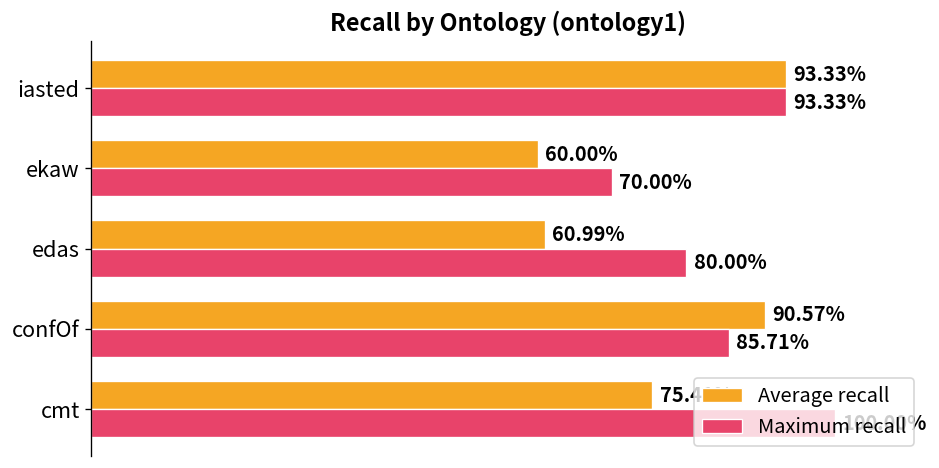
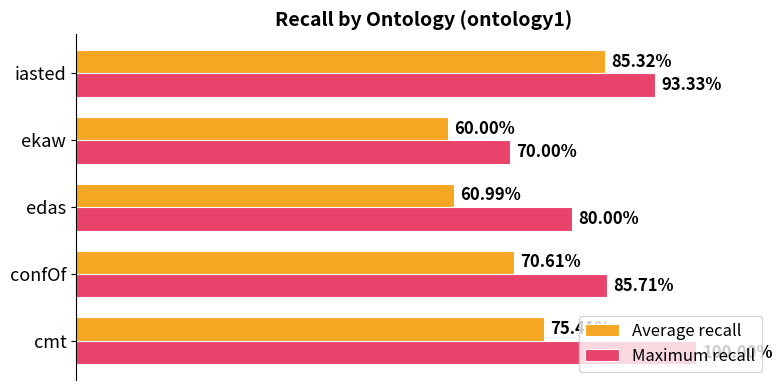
  {
    "Average recall": {
-     "iasted": "93.33%",
+     "iasted": "85.32%",
      "ekaw": "60.00%",
      "edas": "60.99%",
-     "confOf": "90.57%"
+     "confOf": "70.61%"
    },
    "Maximum recall": {
      "iasted": "93.33%",
      "ekaw": "70.00%",
      "edas": "80.00%",
      "confOf": "85.71%"
    }
  }
